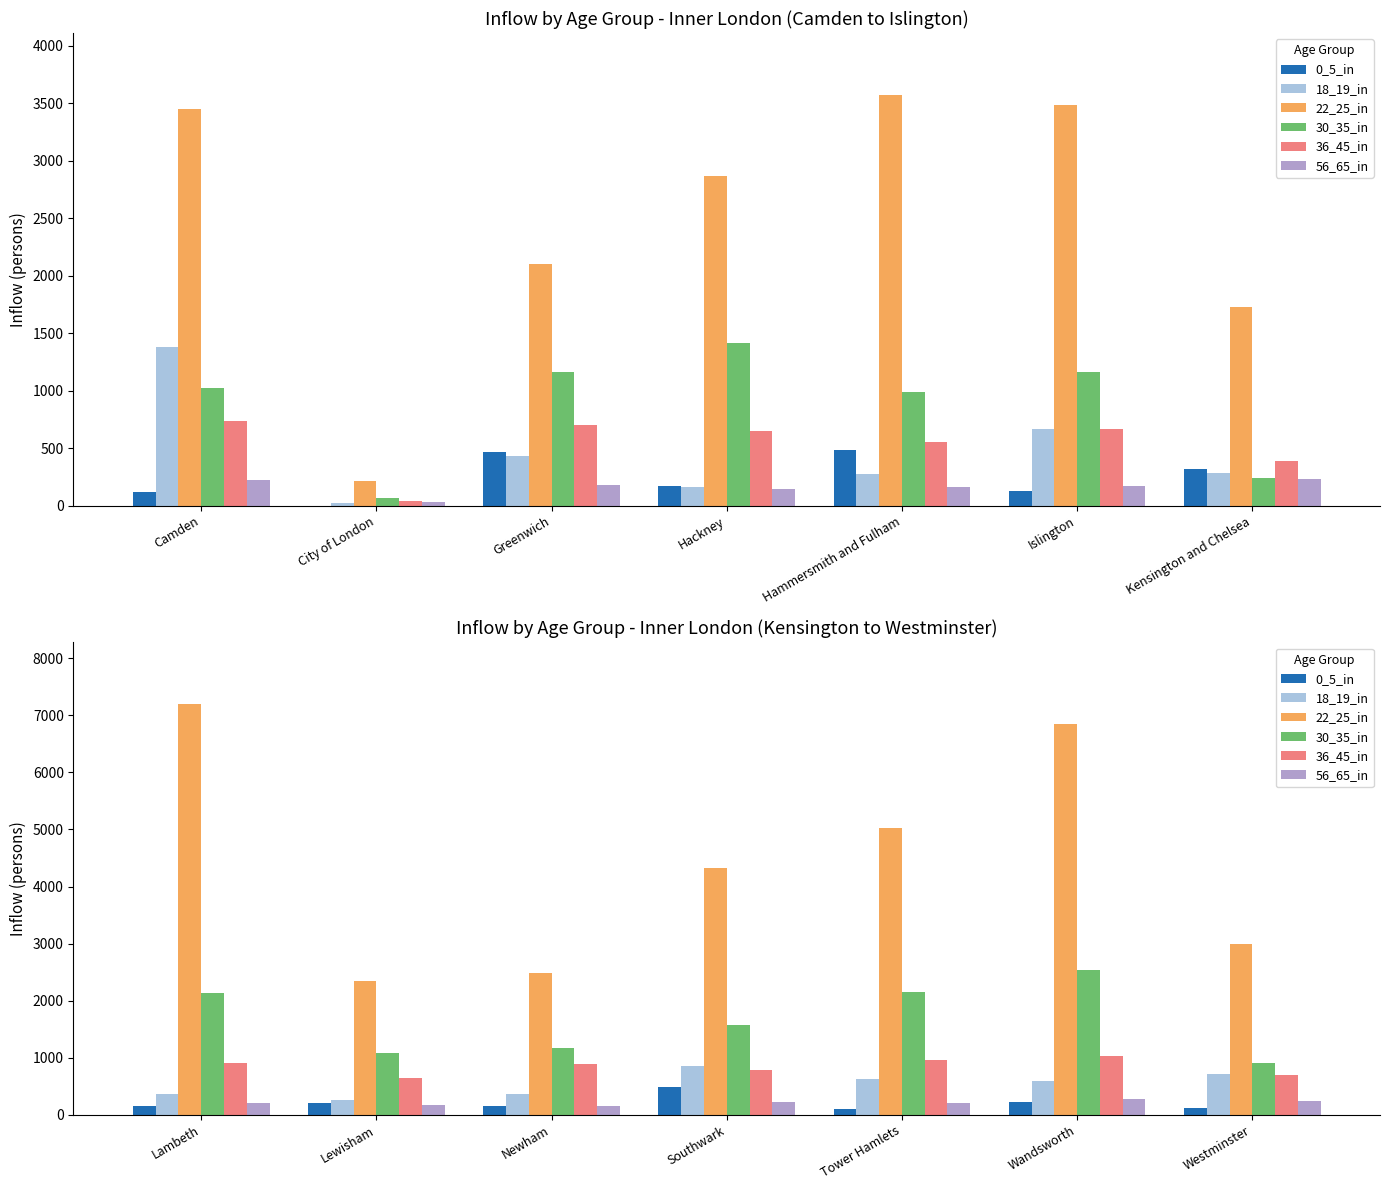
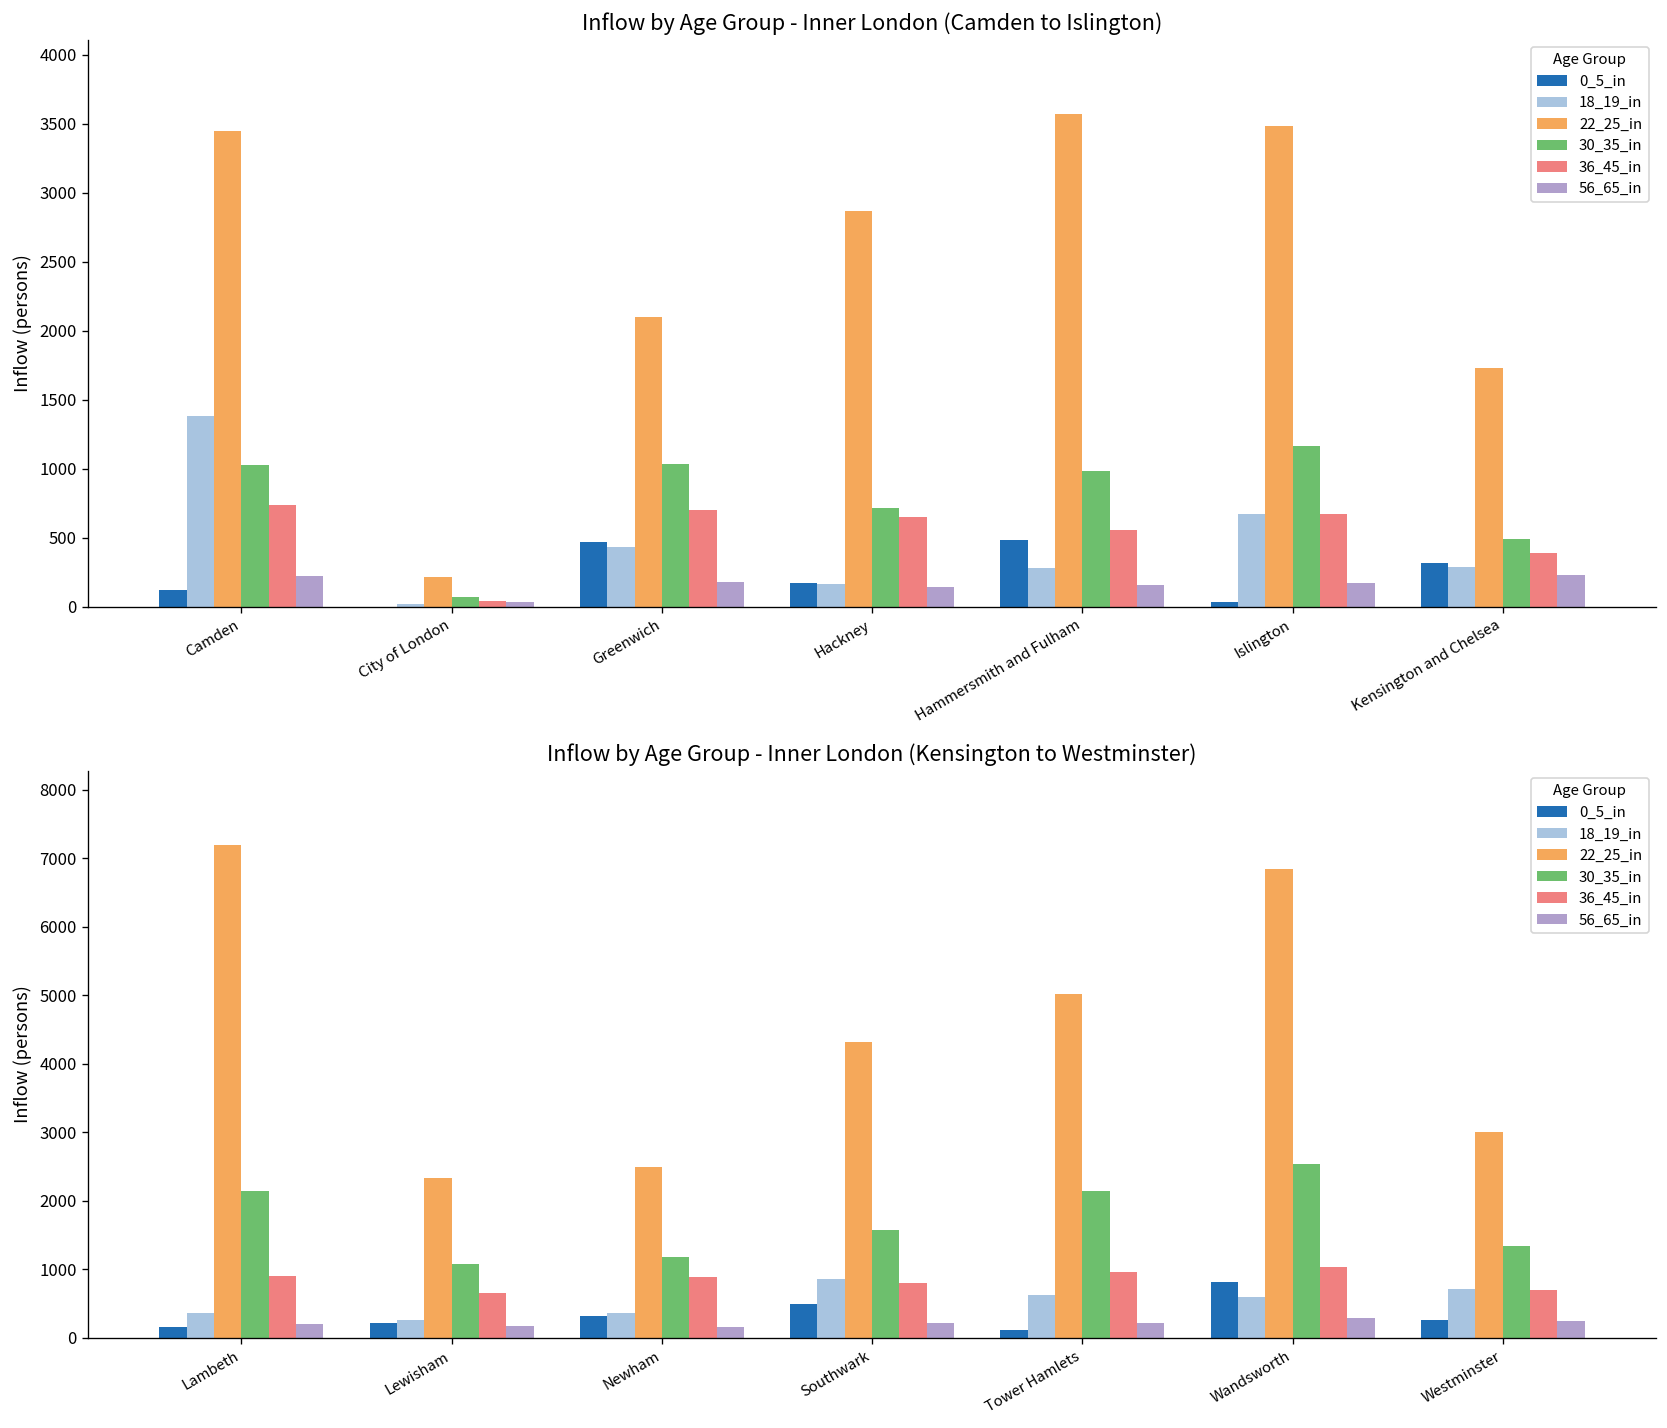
  {
    "Inflow by Age Group - Inner London (Camden to Islington)": {
      "0_5_in": {
        "Camden": 120,
        "City of London": 0,
        "Greenwich": 470,
        "Hackney": 170,
        "Hammersmith and Fulham": 480,
-       "Islington": 130,
+       "Islington": 40,
        "Kensington and Chelsea": 320
      },
      "30_35_in": {
        "Camden": 1020,
        "City of London": 70,
-       "Greenwich": 1160,
-       "Hackney": 1420,
+       "Greenwich": 1040,
+       "Hackney": 720,
        "Hammersmith and Fulham": 990,
        "Islington": 1160,
-       "Kensington and Chelsea": 240
+       "Kensington and Chelsea": 490
      }
    },
    "Inflow by Age Group - Inner London (Kensington to Westminster)": {
      "0_5_in": {
        "Lambeth": 200,
        "Lewisham": 200,
-       "Newham": 200,
+       "Newham": 300,
        "Southwark": 500,
        "Tower Hamlets": 100,
-       "Wandsworth": 200,
-       "Westminster": 100
+       "Wandsworth": 800,
+       "Westminster": 300
      },
      "30_35_in": {
        "Lambeth": 2100,
        "Lewisham": 1100,
        "Newham": 1200,
        "Southwark": 1600,
        "Tower Hamlets": 2100,
        "Wandsworth": 2500,
-       "Westminster": 900
+       "Westminster": 1300
      }
    }
  }
